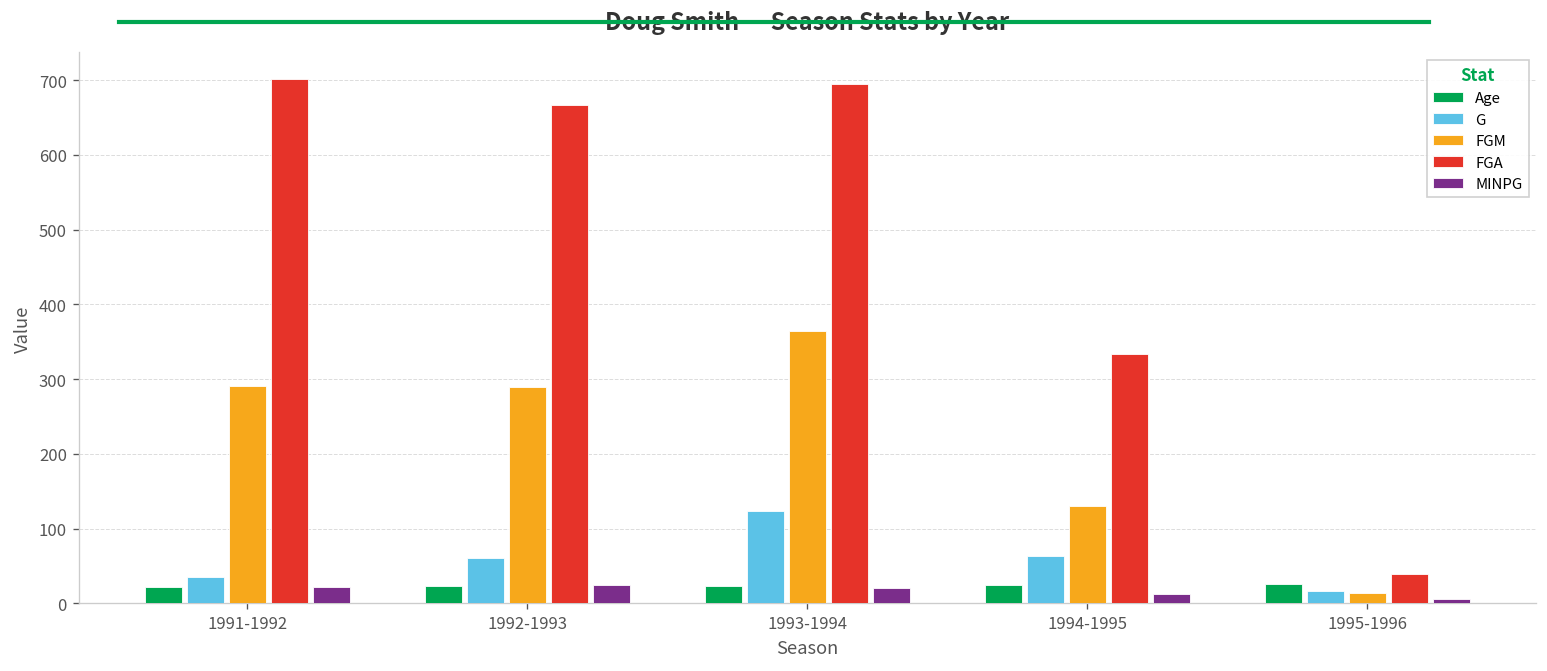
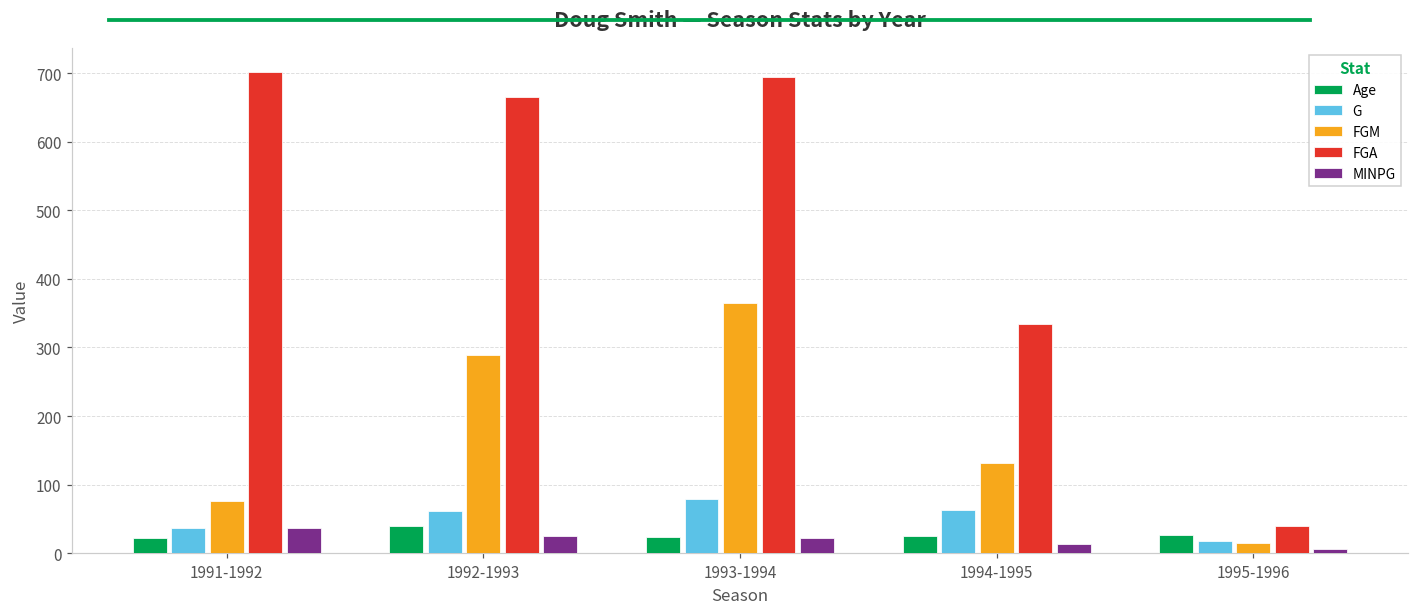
  {
    "Age": {
      "1991-1992": 20,
-     "1992-1993": 20,
+     "1992-1993": 40,
      "1993-1994": 20,
      "1994-1995": 30,
      "1995-1996": 30
    },
    "G": {
      "1991-1992": 40,
      "1992-1993": 60,
-     "1993-1994": 120,
+     "1993-1994": 80,
      "1994-1995": 60,
      "1995-1996": 20
    },
    "FGM": {
-     "1991-1992": 290,
+     "1991-1992": 80,
      "1992-1993": 290,
      "1993-1994": 370,
      "1994-1995": 130,
      "1995-1996": 10
    },
    "FGA": {
      "1991-1992": 700,
      "1992-1993": 670,
      "1993-1994": 700,
      "1994-1995": 330,
      "1995-1996": 40
    },
    "MINPG": {
-     "1991-1992": 20,
+     "1991-1992": 40,
      "1992-1993": 20,
      "1993-1994": 20,
      "1994-1995": 10,
      "1995-1996": 10
    }
  }
